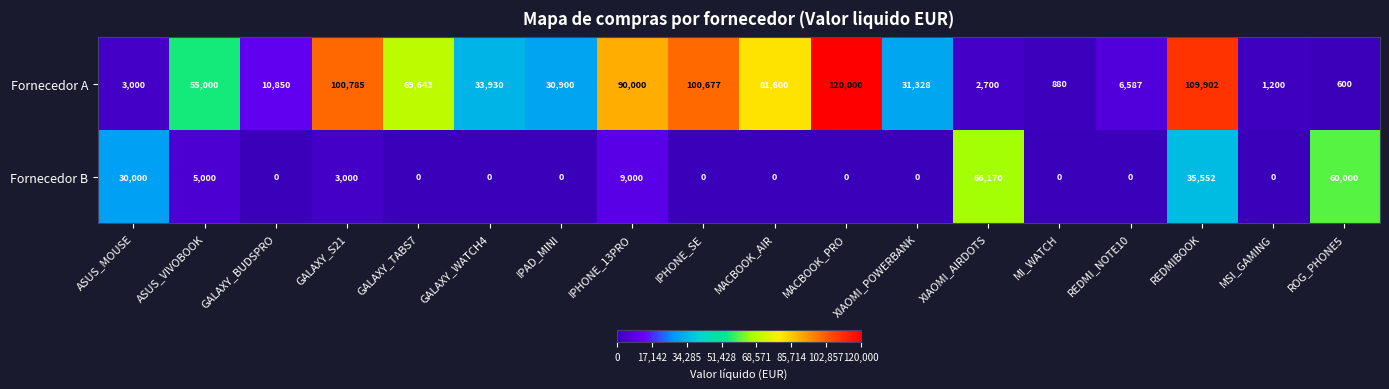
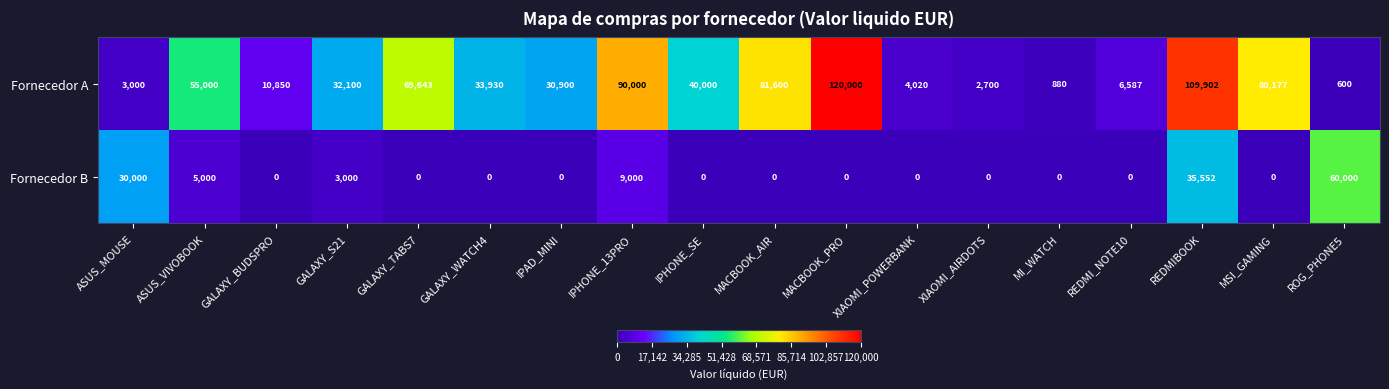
  {
    "Fornecedor A": {
      "ASUS_MOUSE": "3,000",
      "ASUS_VIVOBOOK": "55,000",
      "GALAXY_BUDSPRO": "10,850",
-     "GALAXY_S21": "100,785",
+     "GALAXY_S21": "32,100",
      "GALAXY_TABS7": "69,643",
      "GALAXY_WATCH4": "33,930",
      "IPAD_MINI": "30,900",
      "IPHONE_13PRO": "90,000",
-     "IPHONE_SE": "100,677",
+     "IPHONE_SE": "40,000",
      "MACBOOK_AIR": "81,600",
      "MACBOOK_PRO": "120,000",
-     "XIAOMI_POWERBANK": "31,328",
+     "XIAOMI_POWERBANK": "4,020",
      "XIAOMI_AIRDOTS": "2,700",
      "MI_WATCH": "880",
      "REDMI_NOTE10": "6,587",
      "REDMIBOOK": "109,902",
-     "MSI_GAMING": "1,200",
+     "MSI_GAMING": "80,177",
      "ROG_PHONE5": "600"
    },
    "Fornecedor B": {
      "ASUS_MOUSE": "30,000",
      "ASUS_VIVOBOOK": "5,000",
      "GALAXY_BUDSPRO": "0",
      "GALAXY_S21": "3,000",
      "GALAXY_TABS7": "0",
      "GALAXY_WATCH4": "0",
      "IPAD_MINI": "0",
      "IPHONE_13PRO": "9,000",
      "IPHONE_SE": "0",
      "MACBOOK_AIR": "0",
      "MACBOOK_PRO": "0",
      "XIAOMI_POWERBANK": "0",
-     "XIAOMI_AIRDOTS": "66,170",
+     "XIAOMI_AIRDOTS": "0",
      "MI_WATCH": "0",
      "REDMI_NOTE10": "0",
      "REDMIBOOK": "35,552",
      "MSI_GAMING": "0",
      "ROG_PHONE5": "60,000"
    }
  }
